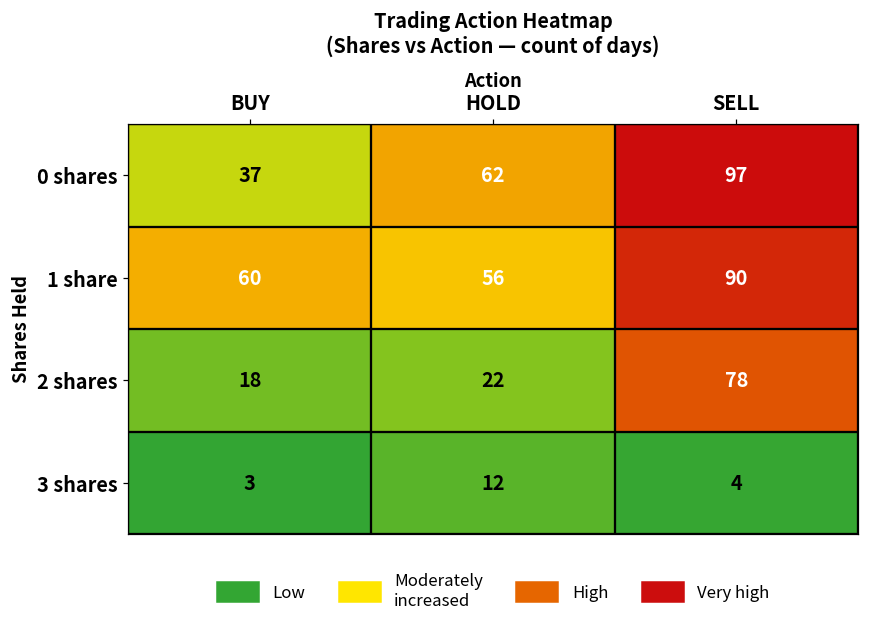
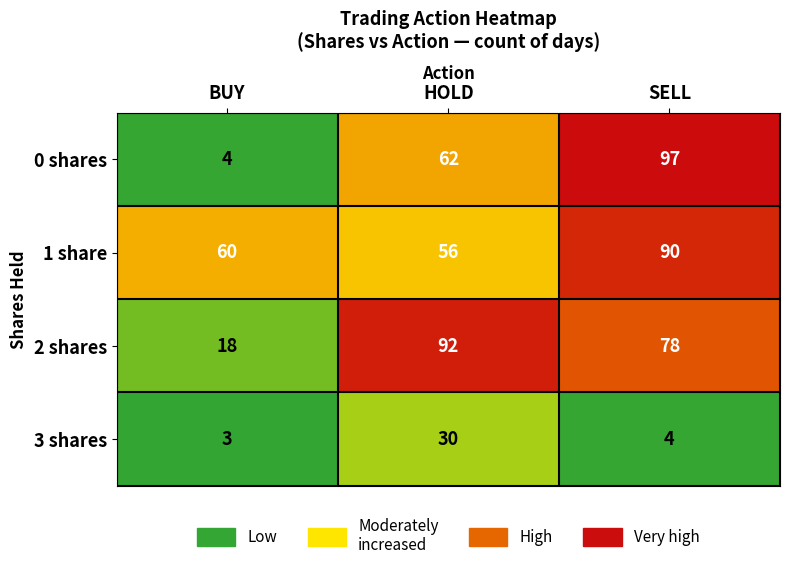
  {
    "0 shares": {
-     "BUY": 37,
+     "BUY": 4,
      "HOLD": 62,
      "SELL": 97
    },
    "1 share": {
      "BUY": 60,
      "HOLD": 56,
      "SELL": 90
    },
    "2 shares": {
      "BUY": 18,
-     "HOLD": 22,
+     "HOLD": 92,
      "SELL": 78
    },
    "3 shares": {
      "BUY": 3,
-     "HOLD": 12,
+     "HOLD": 30,
      "SELL": 4
    }
  }
